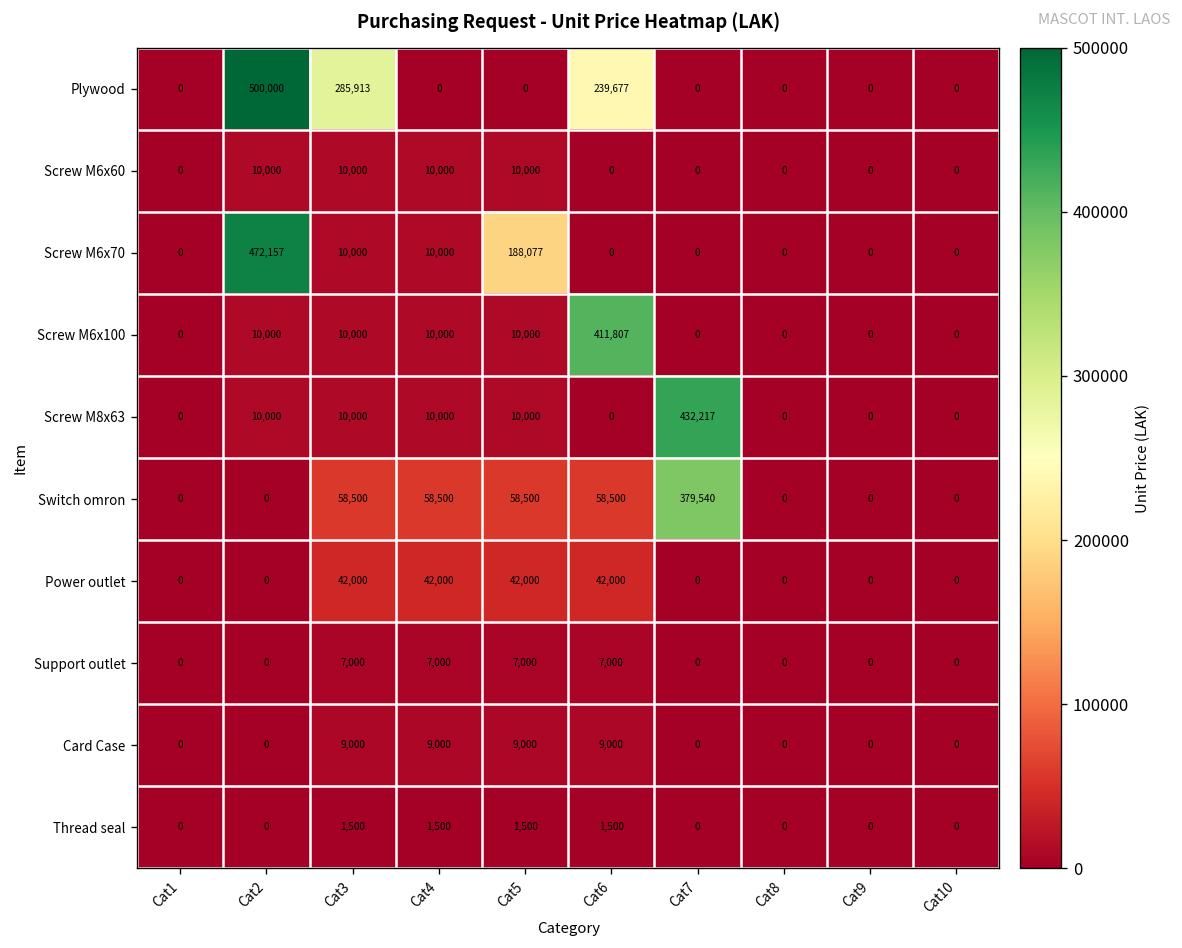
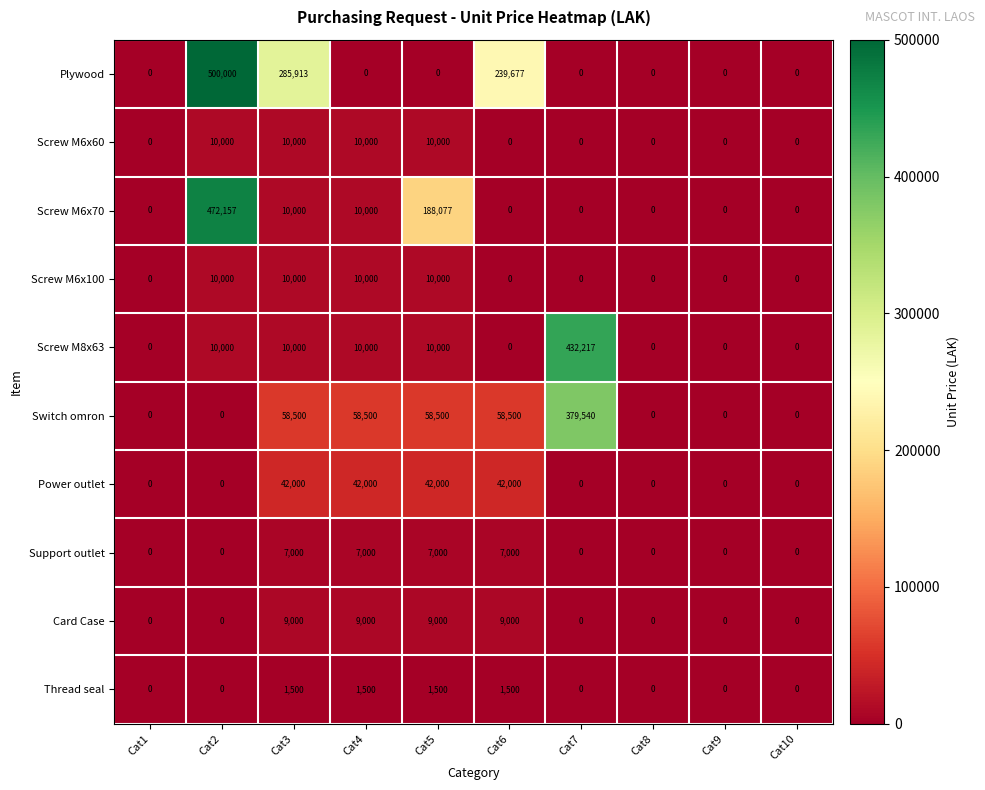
  {
    "Plywood": {
      "Cat1": "0",
      "Cat2": "500,000",
      "Cat3": "285,913",
      "Cat4": "0",
      "Cat5": "0",
      "Cat6": "239,677",
      "Cat7": "0",
      "Cat8": "0",
      "Cat9": "0",
      "Cat10": "0"
    },
    "Screw M6x60": {
      "Cat1": "0",
      "Cat2": "10,000",
      "Cat3": "10,000",
      "Cat4": "10,000",
      "Cat5": "10,000",
      "Cat6": "0",
      "Cat7": "0",
      "Cat8": "0",
      "Cat9": "0",
      "Cat10": "0"
    },
    "Screw M6x70": {
      "Cat1": "0",
      "Cat2": "472,157",
      "Cat3": "10,000",
      "Cat4": "10,000",
      "Cat5": "188,077",
      "Cat6": "0",
      "Cat7": "0",
      "Cat8": "0",
      "Cat9": "0",
      "Cat10": "0"
    },
    "Screw M6x100": {
      "Cat1": "0",
      "Cat2": "10,000",
      "Cat3": "10,000",
      "Cat4": "10,000",
      "Cat5": "10,000",
-     "Cat6": "411,807",
+     "Cat6": "0",
      "Cat7": "0",
      "Cat8": "0",
      "Cat9": "0",
      "Cat10": "0"
    },
    "Screw M8x63": {
      "Cat1": "0",
      "Cat2": "10,000",
      "Cat3": "10,000",
      "Cat4": "10,000",
      "Cat5": "10,000",
      "Cat6": "0",
      "Cat7": "432,217",
      "Cat8": "0",
      "Cat9": "0",
      "Cat10": "0"
    },
    "Switch omron": {
      "Cat1": "0",
      "Cat2": "0",
      "Cat3": "58,500",
      "Cat4": "58,500",
      "Cat5": "58,500",
      "Cat6": "58,500",
      "Cat7": "379,540",
      "Cat8": "0",
      "Cat9": "0",
      "Cat10": "0"
    },
    "Power outlet": {
      "Cat1": "0",
      "Cat2": "0",
      "Cat3": "42,000",
      "Cat4": "42,000",
      "Cat5": "42,000",
      "Cat6": "42,000",
      "Cat7": "0",
      "Cat8": "0",
      "Cat9": "0",
      "Cat10": "0"
    },
    "Support outlet": {
      "Cat1": "0",
      "Cat2": "0",
      "Cat3": "7,000",
      "Cat4": "7,000",
      "Cat5": "7,000",
      "Cat6": "7,000",
      "Cat7": "0",
      "Cat8": "0",
      "Cat9": "0",
      "Cat10": "0"
    },
    "Card Case": {
      "Cat1": "0",
      "Cat2": "0",
      "Cat3": "9,000",
      "Cat4": "9,000",
      "Cat5": "9,000",
      "Cat6": "9,000",
      "Cat7": "0",
      "Cat8": "0",
      "Cat9": "0",
      "Cat10": "0"
    },
    "Thread seal": {
      "Cat1": "0",
      "Cat2": "0",
      "Cat3": "1,500",
      "Cat4": "1,500",
      "Cat5": "1,500",
      "Cat6": "1,500",
      "Cat7": "0",
      "Cat8": "0",
      "Cat9": "0",
      "Cat10": "0"
    }
  }
